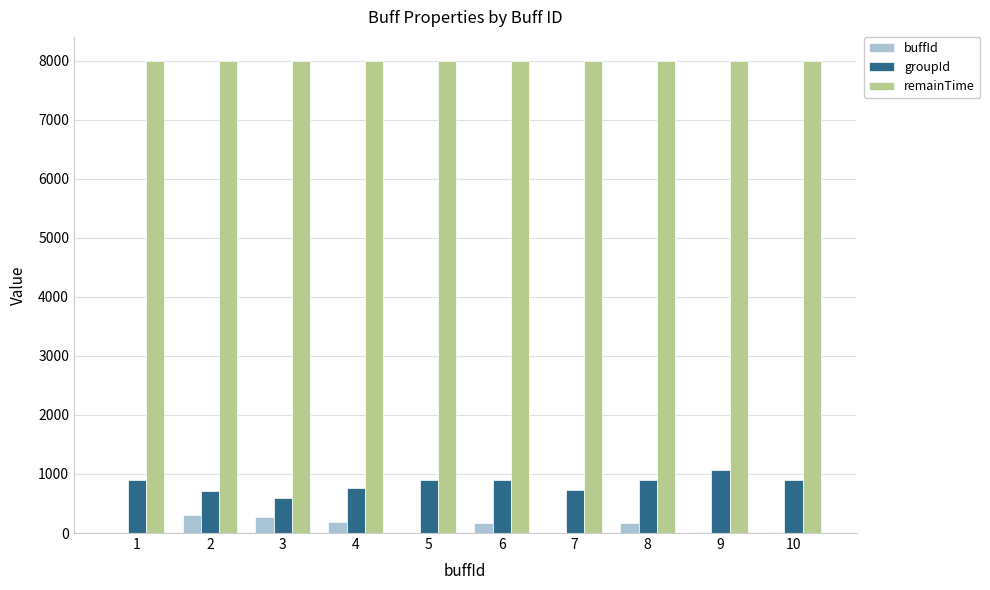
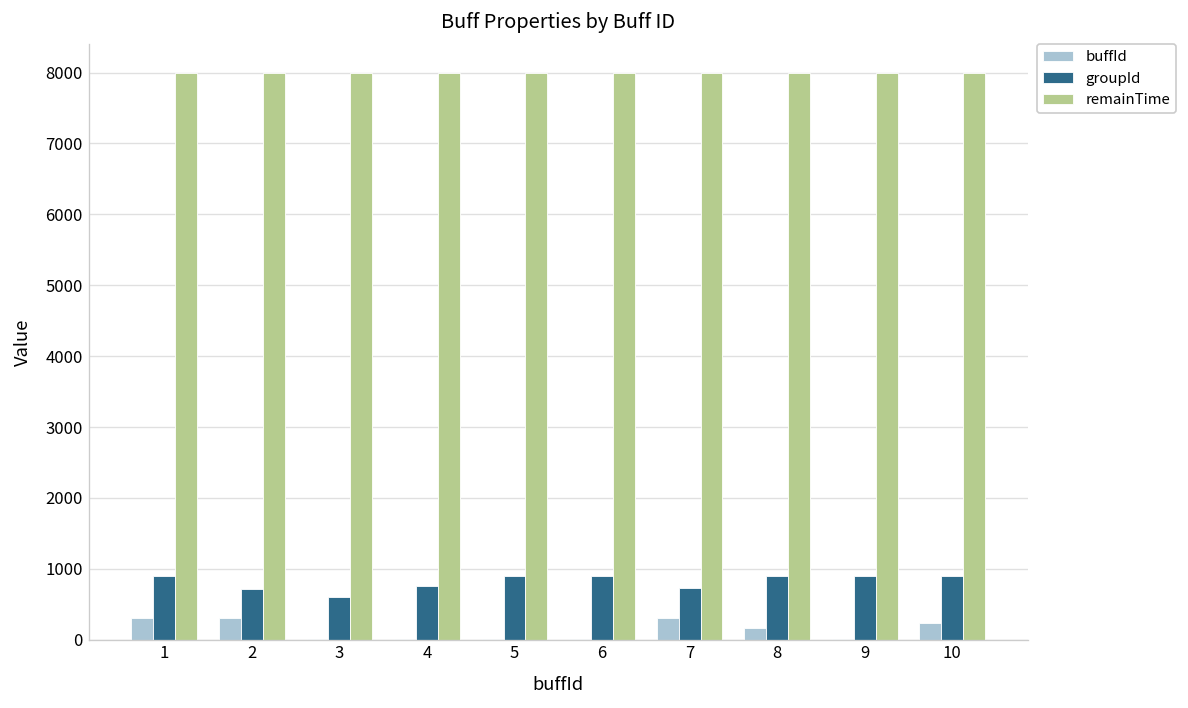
  {
    "buffId": {
-     "1": 0,
+     "1": 300,
      "2": 300,
-     "3": 300,
-     "4": 200,
-     "6": 200,
-     "7": 0,
+     "3": 0,
+     "4": 0,
+     "6": 0,
+     "7": 300,
      "8": 200,
-     "10": 0
+     "10": 200
    },
    "groupId": {
      "1": 900,
      "2": 700,
      "3": 600,
      "4": 800,
      "5": 900,
      "6": 900,
      "7": 700,
      "8": 900,
-     "9": 1100,
+     "9": 900,
      "10": 900
    },
    "remainTime": {
      "1": 8000,
      "2": 8000,
      "3": 8000,
      "4": 8000,
      "5": 8000,
      "6": 8000,
      "7": 8000,
      "8": 8000,
      "9": 8000,
      "10": 8000
    }
  }
